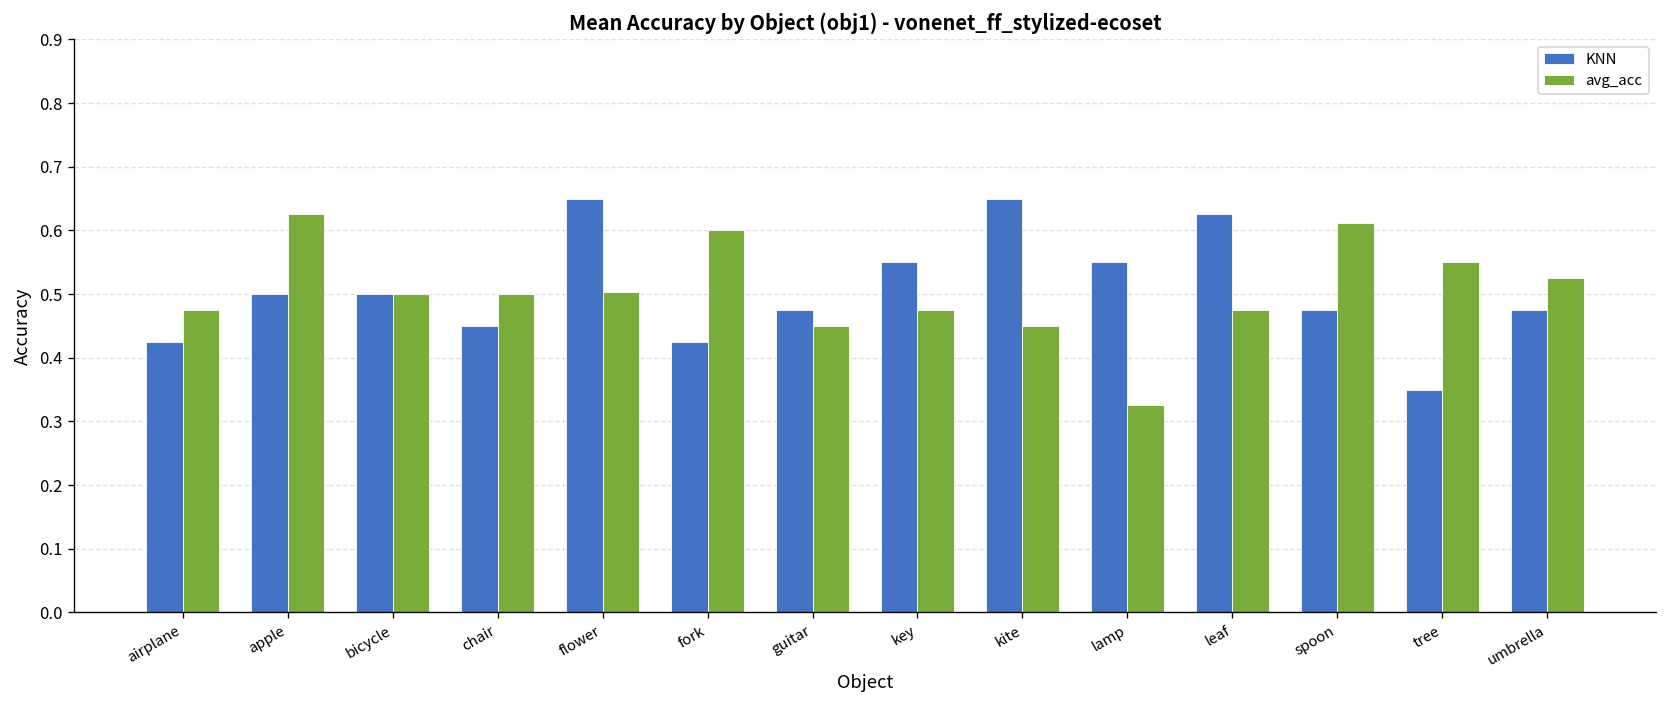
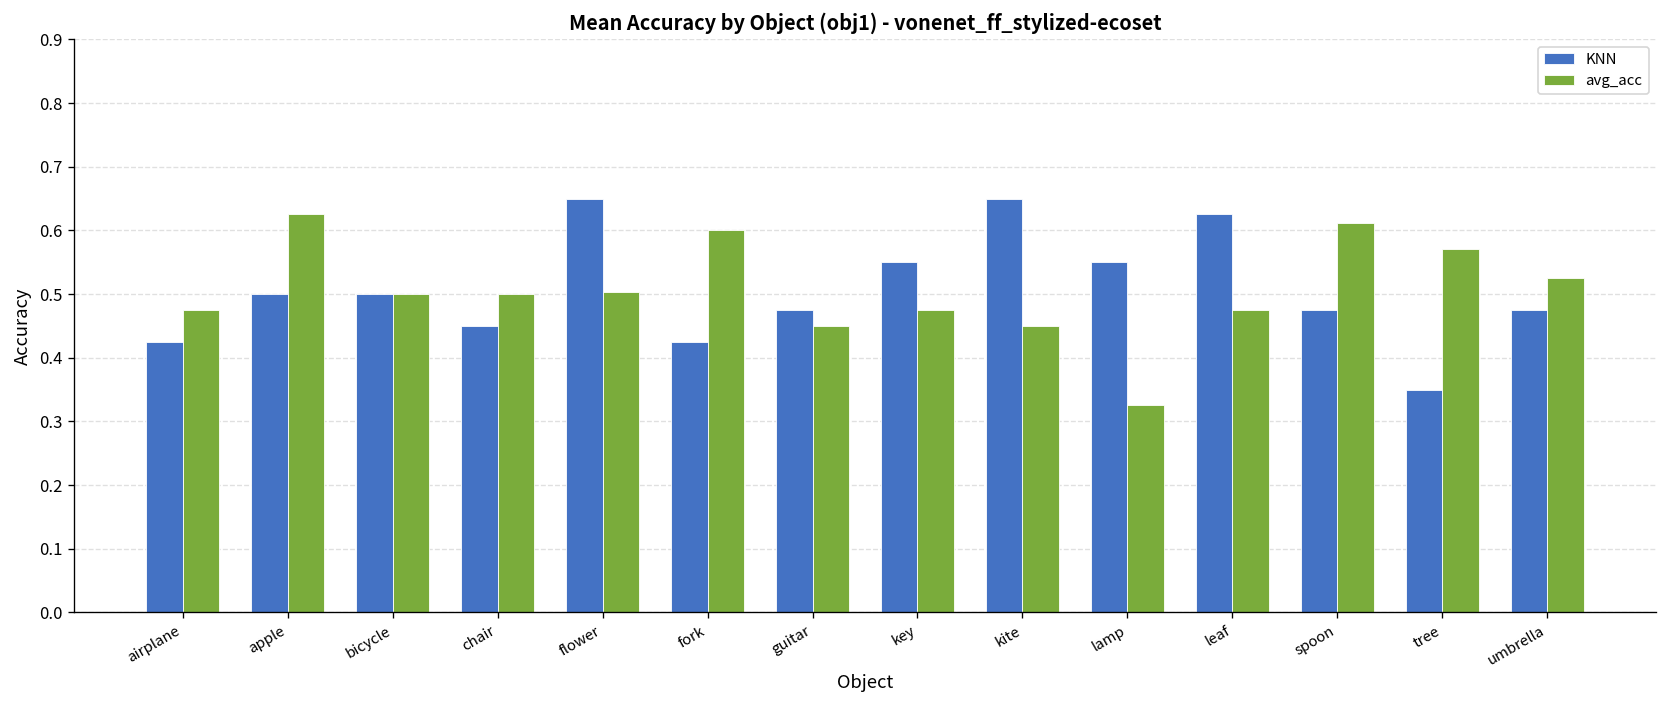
  {
    "KNN": {
      "airplane": 0.43,
      "apple": 0.50,
      "bicycle": 0.50,
      "chair": 0.45,
      "flower": 0.65,
      "fork": 0.43,
      "guitar": 0.48,
      "key": 0.55,
      "kite": 0.65,
      "lamp": 0.55,
      "leaf": 0.63,
      "spoon": 0.48,
      "tree": 0.35,
      "umbrella": 0.48
    },
    "avg_acc": {
      "airplane": 0.48,
      "apple": 0.63,
      "bicycle": 0.50,
      "chair": 0.50,
      "flower": 0.50,
      "fork": 0.60,
      "guitar": 0.45,
      "key": 0.48,
      "kite": 0.45,
      "lamp": 0.33,
      "leaf": 0.48,
      "spoon": 0.61,
-     "tree": 0.55,
+     "tree": 0.57,
      "umbrella": 0.53
    }
  }
